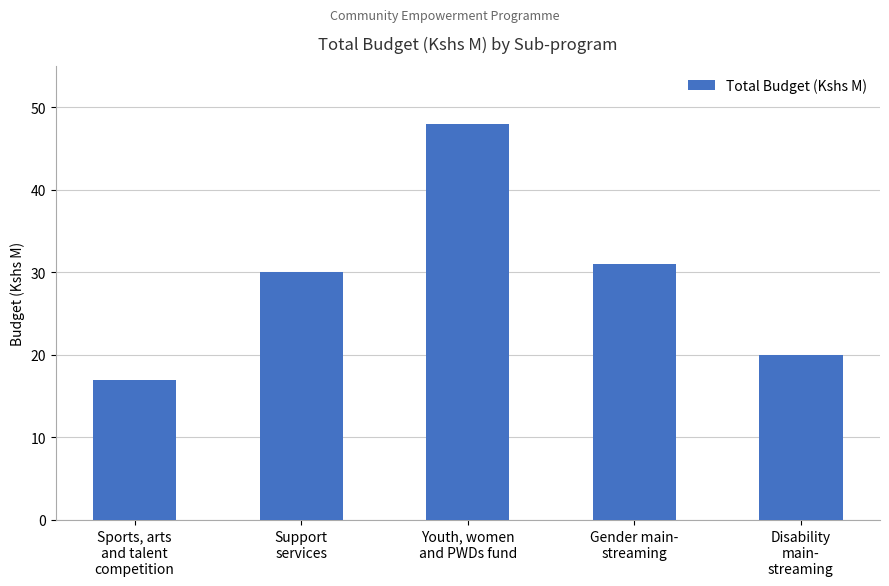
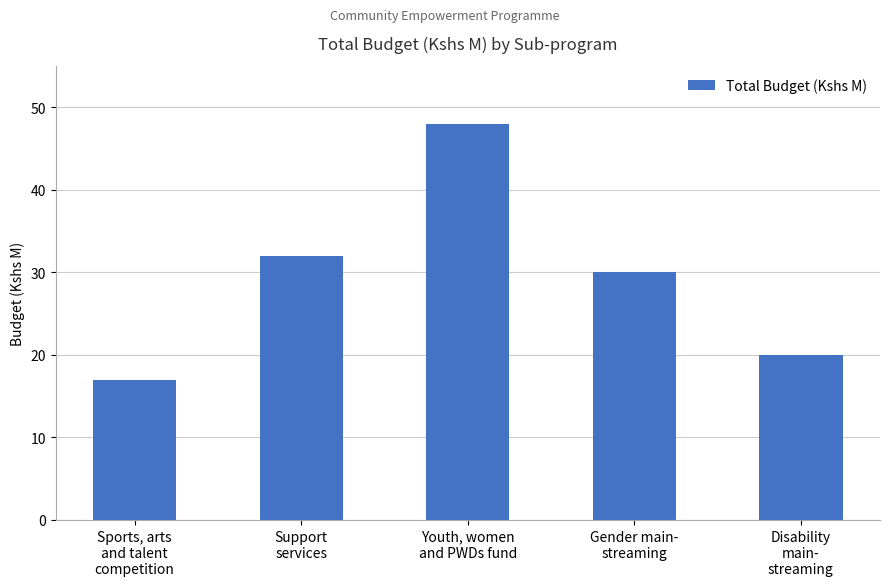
  {
    "Sports, arts and talent competition": 17,
-   "Support services": 30,
+   "Support services": 32,
    "Youth, women and PWDs fund": 48,
-   "Gender main- streaming": 31,
+   "Gender main- streaming": 30,
    "Disability main- streaming": 20
  }
